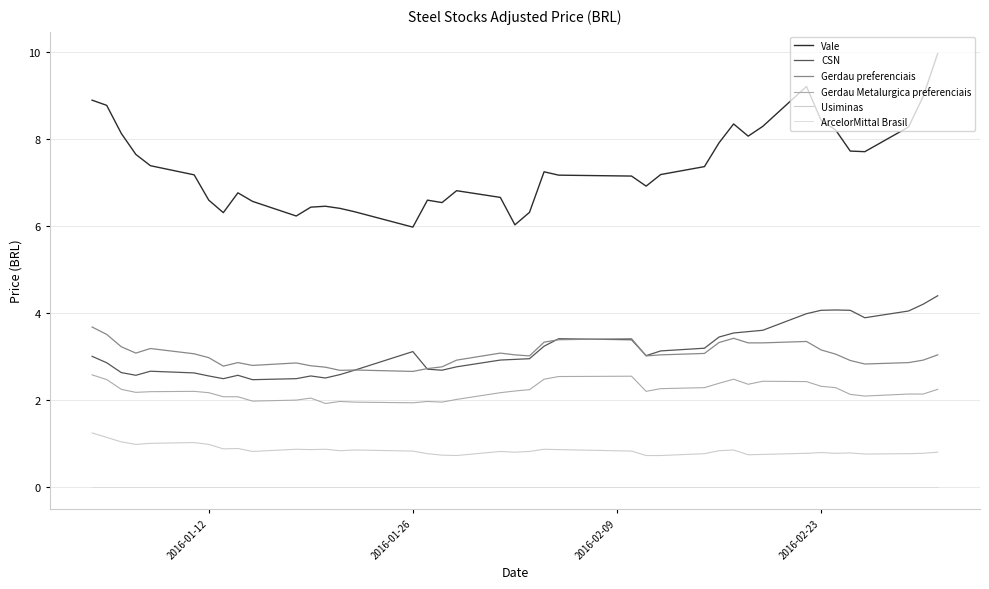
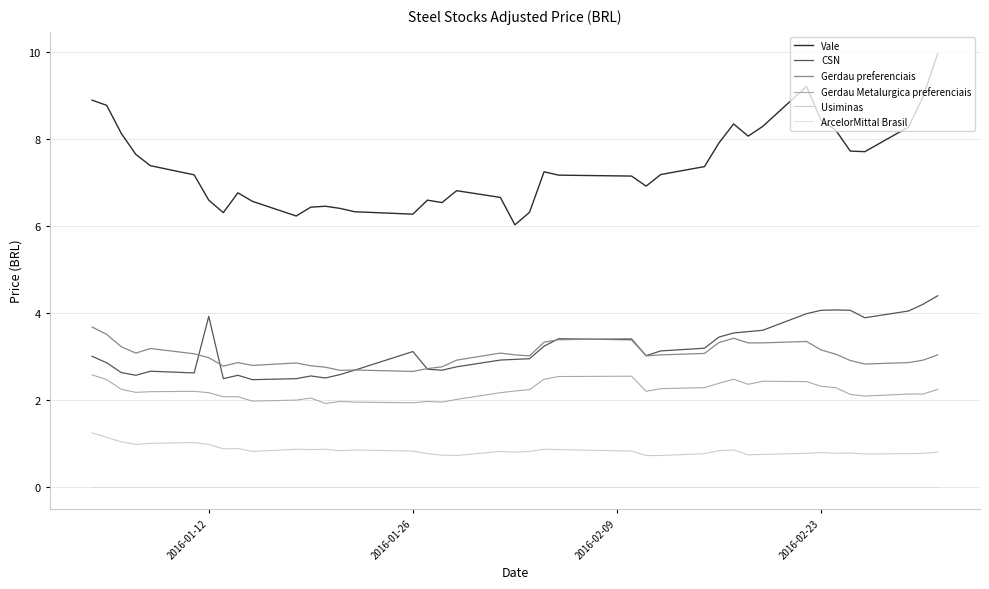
  {
    "Vale": {
      "2016-01-12": 6.6,
-     "2016-01-26": 6.0
+     "2016-01-26": 6.3
    },
    "CSN": {
-     "2016-01-12": 2.6,
+     "2016-01-12": 3.9,
      "2016-01-26": 3.1,
      "2016-02-23": 4.1
    }
  }
